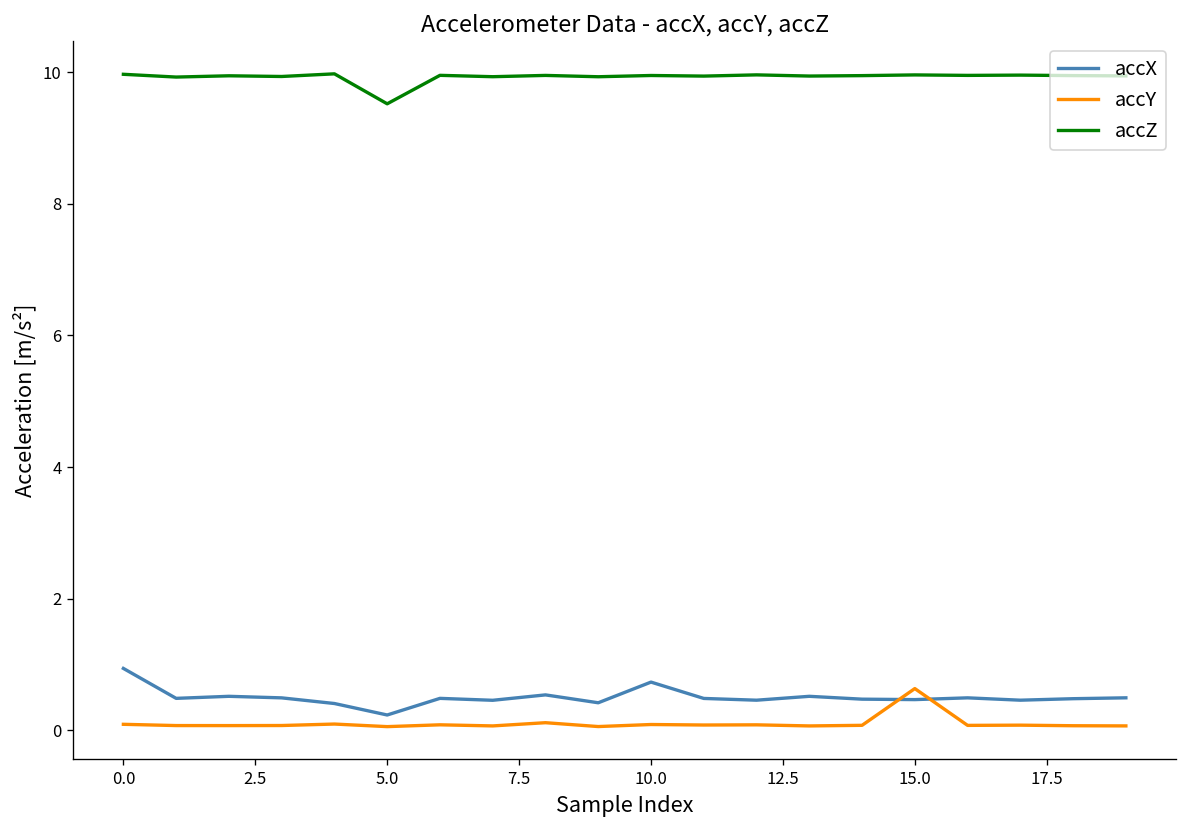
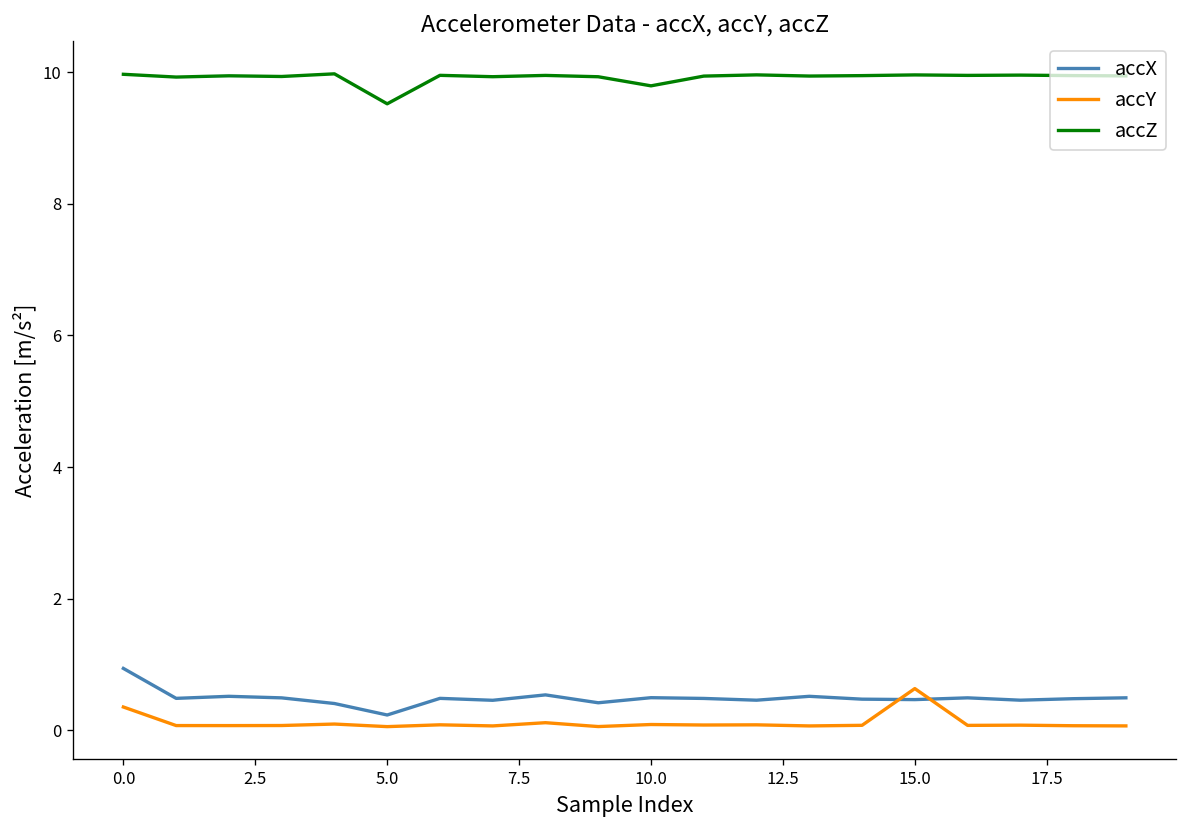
  {
    "accX": {
      "0.0": 0.9,
      "5.0": 0.2,
-     "10.0": 0.7,
+     "10.0": 0.5,
      "15.0": 0.5
    },
    "accY": {
-     "0.0": 0.1,
+     "0.0": 0.4,
      "5.0": 0.1,
      "10.0": 0.1,
      "15.0": 0.6
    },
    "accZ": {
      "0.0": 10.0,
      "5.0": 9.5,
-     "10.0": 10.0,
+     "10.0": 9.8,
      "15.0": 10.0
    }
  }
